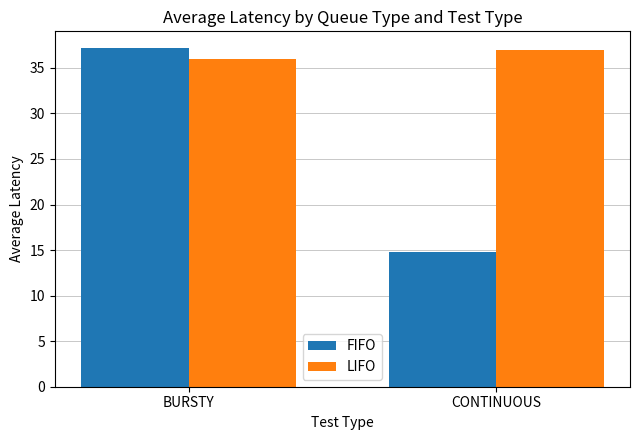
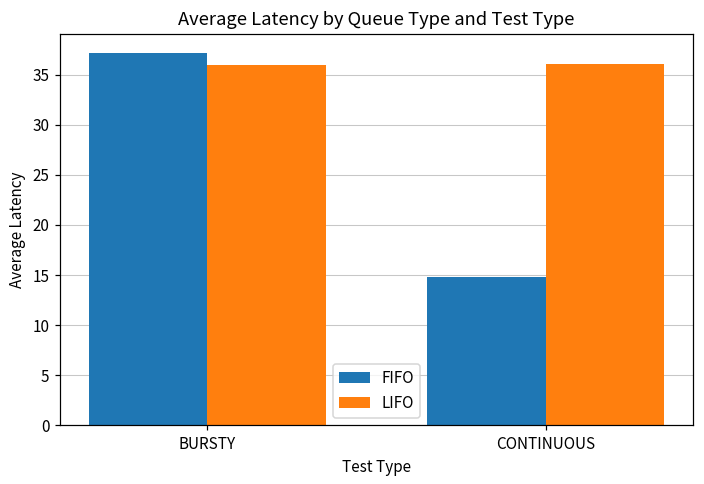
  {
    "FIFO": {
      "BURSTY": 37,
      "CONTINUOUS": 15
    },
    "LIFO": {
      "BURSTY": 36,
-     "CONTINUOUS": 37
+     "CONTINUOUS": 36
    }
  }
